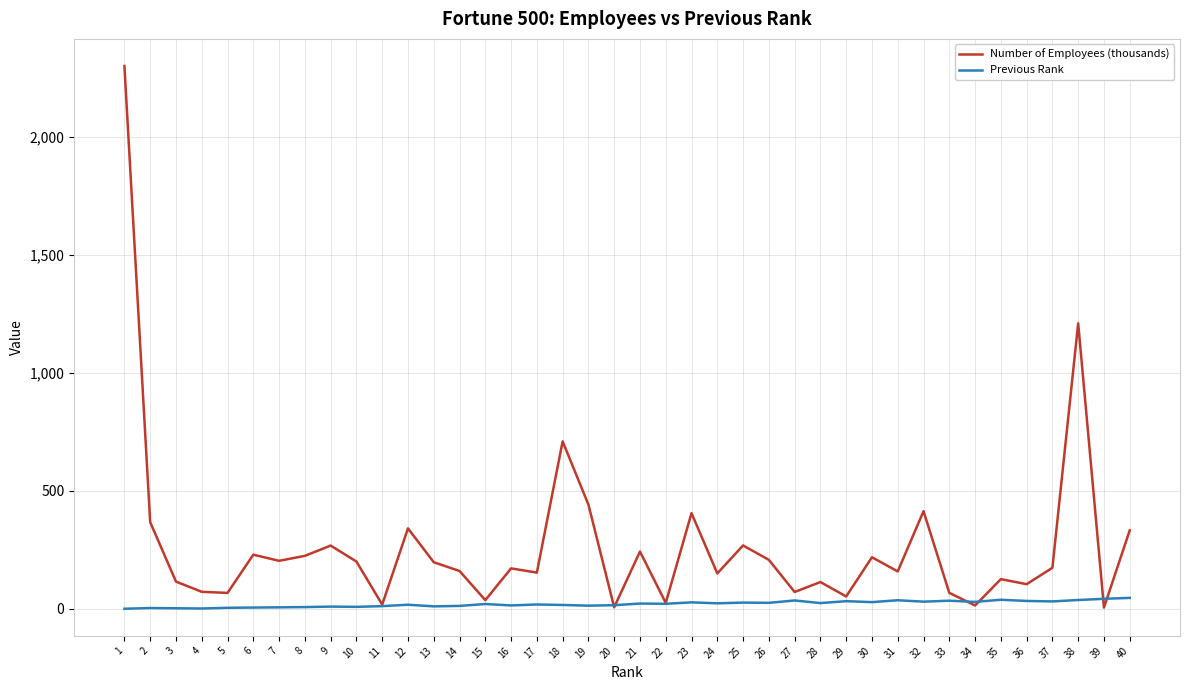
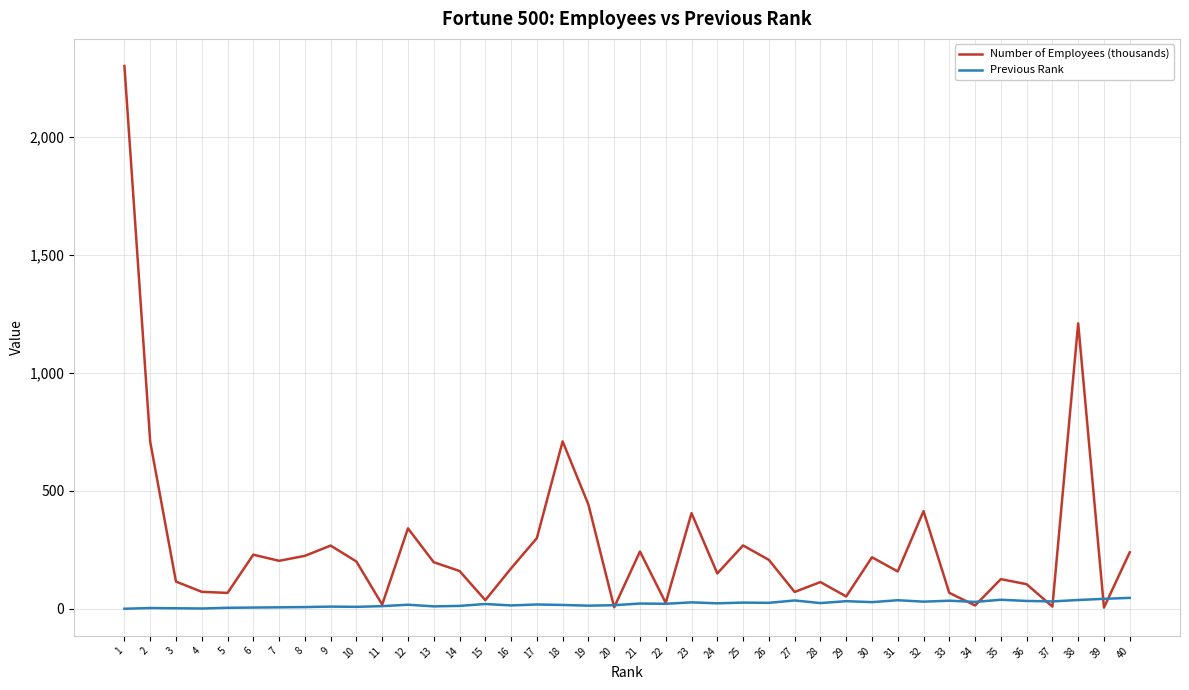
  {
    "Number of Employees (thousands)": {
      "1": "2,300",
-     "2": "370",
+     "2": "710",
      "3": "120",
      "4": "70",
      "5": "70",
      "6": "230",
      "7": "200",
      "8": "230",
      "9": "270",
      "10": "200",
      "12": "340",
      "13": "200",
      "14": "160",
      "15": "40",
      "16": "170",
-     "17": "150",
+     "17": "300",
      "18": "710",
      "19": "440",
      "21": "240",
      "23": "410",
      "24": "150",
      "25": "270",
      "26": "210",
      "27": "70",
      "28": "110",
      "29": "50",
      "30": "220",
      "31": "160",
      "32": "410",
      "33": "70",
      "34": "10",
      "35": "130",
      "36": "110",
-     "37": "170",
+     "37": "10",
      "38": "1,210",
      "39": "10",
-     "40": "330"
+     "40": "240"
    },
    "Previous Rank": {
      "1": "0",
      "2": "0",
      "3": "0",
      "4": "0",
      "5": "10",
      "6": "10",
      "7": "10",
      "8": "10",
      "9": "10",
      "10": "10",
      "12": "20",
      "13": "10",
      "14": "10",
      "15": "20",
      "16": "20",
      "17": "20",
      "18": "20",
      "19": "10",
      "21": "20",
      "23": "30",
      "24": "20",
      "25": "30",
      "26": "30",
      "27": "40",
      "28": "30",
      "29": "30",
      "30": "30",
      "31": "40",
      "32": "30",
      "33": "40",
      "34": "30",
      "35": "40",
      "36": "30",
      "37": "30",
      "38": "40",
      "39": "40",
      "40": "50"
    }
  }
